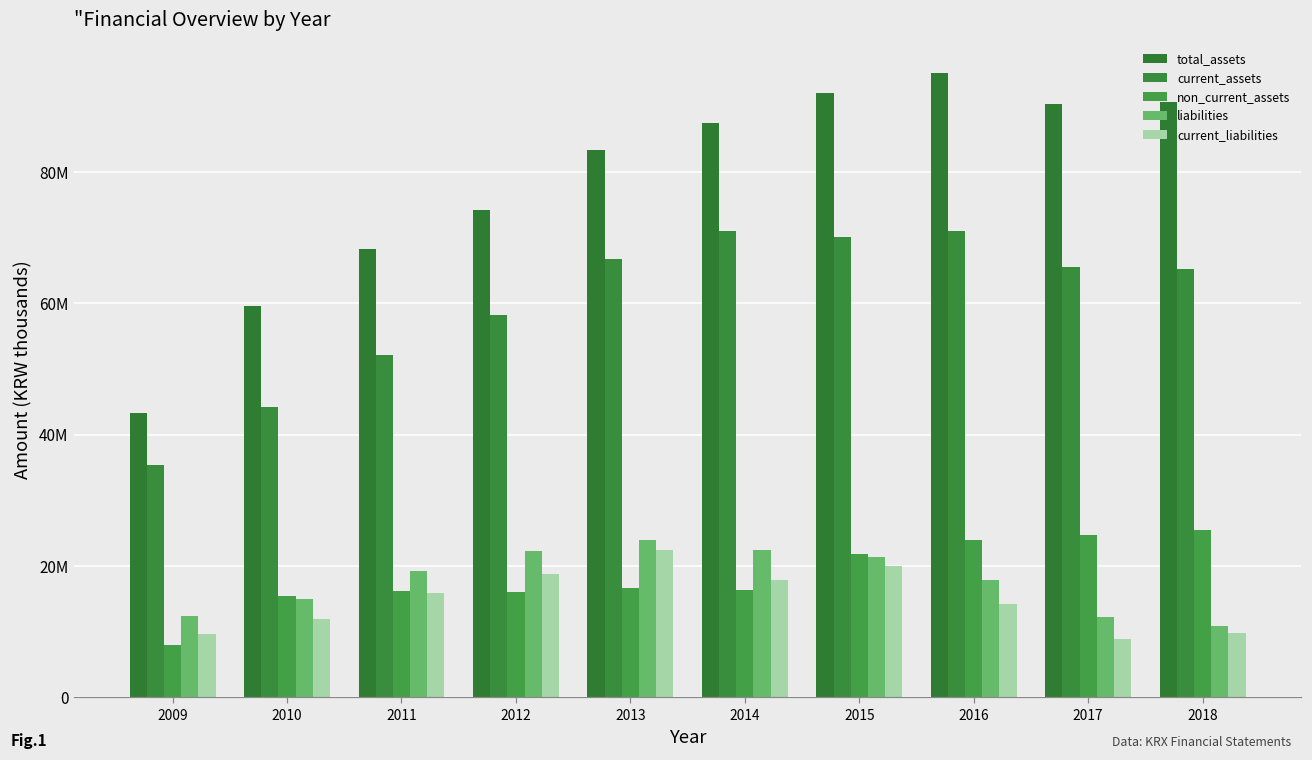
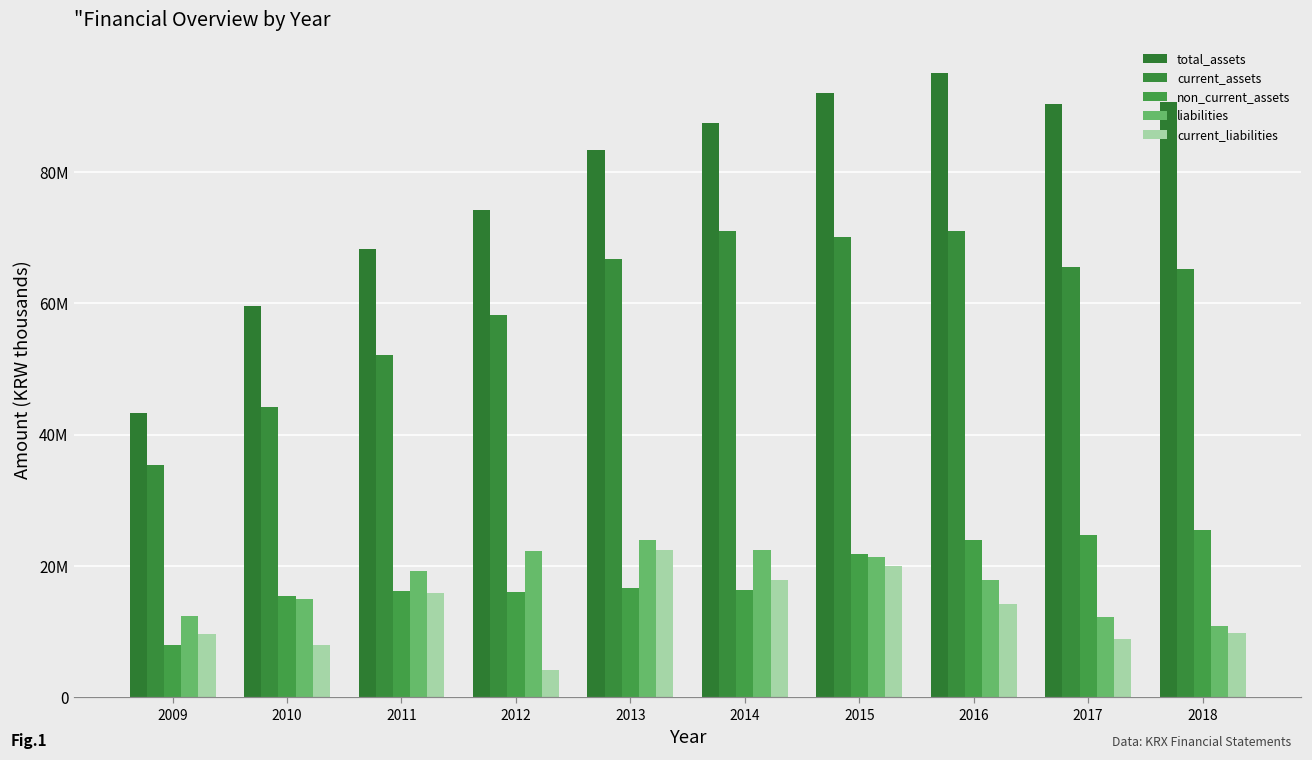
  {
    "current_liabilities": {
      "2009": 10000000,
-     "2010": 12000000,
+     "2010": 8000000,
      "2011": 16000000,
-     "2012": 19000000,
+     "2012": 4000000,
      "2013": 22000000,
      "2014": 18000000,
      "2015": 20000000,
      "2016": 14000000,
      "2017": 9000000,
      "2018": 10000000
    }
  }
